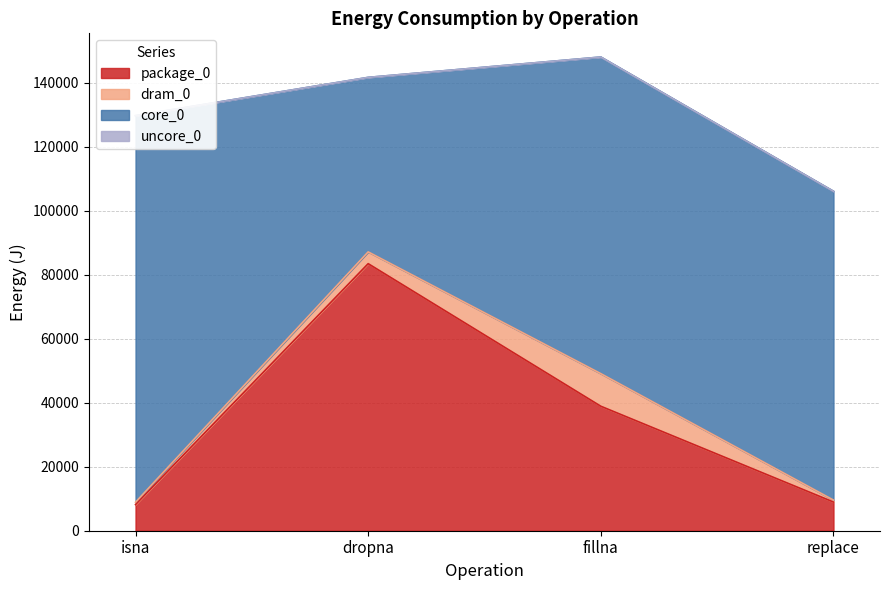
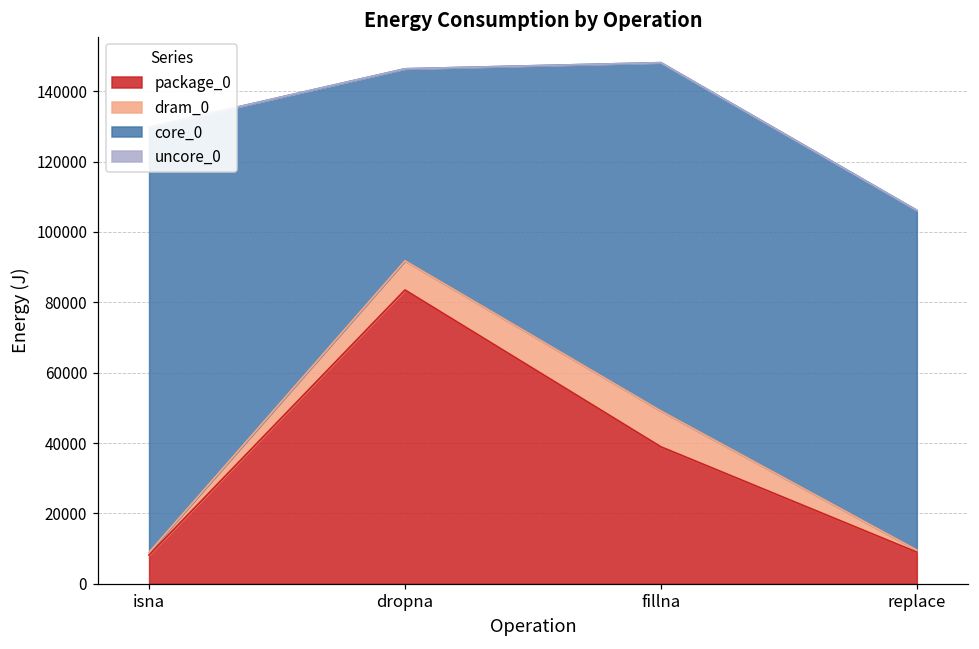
  {
    "package_0": {
      "dropna": 84000,
      "fillna": 39000
    },
    "dram_0": {
-     "dropna": 4000,
+     "dropna": 8000,
      "fillna": 10000
    }
  }
